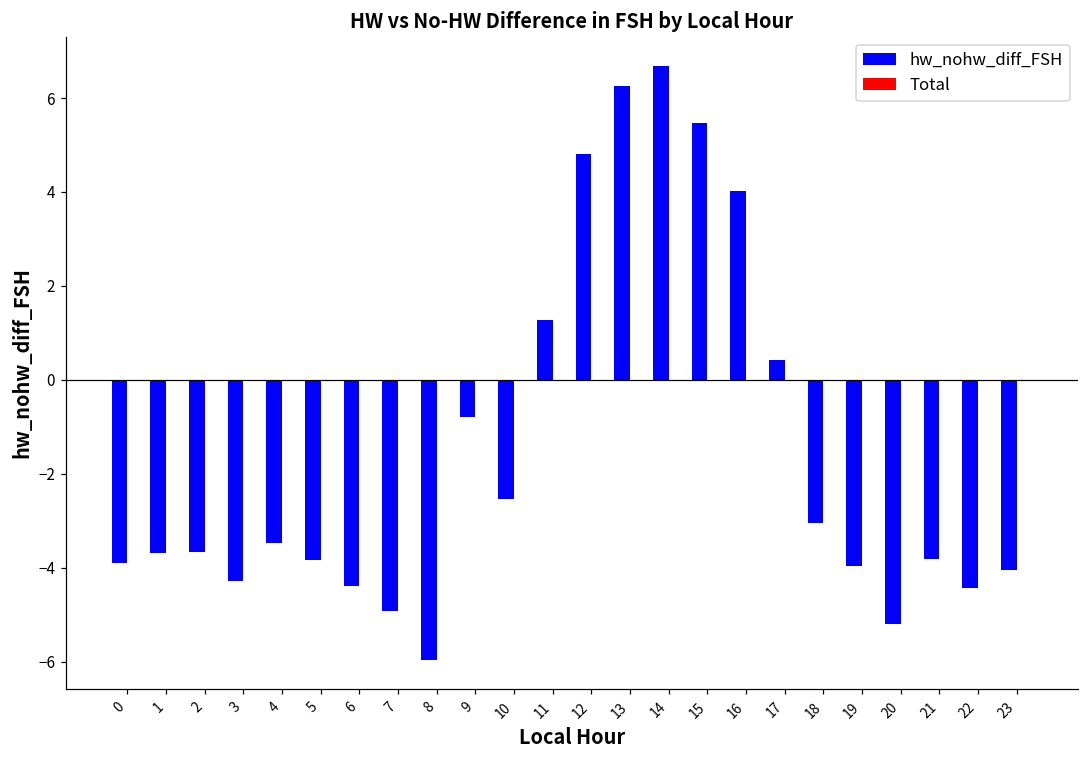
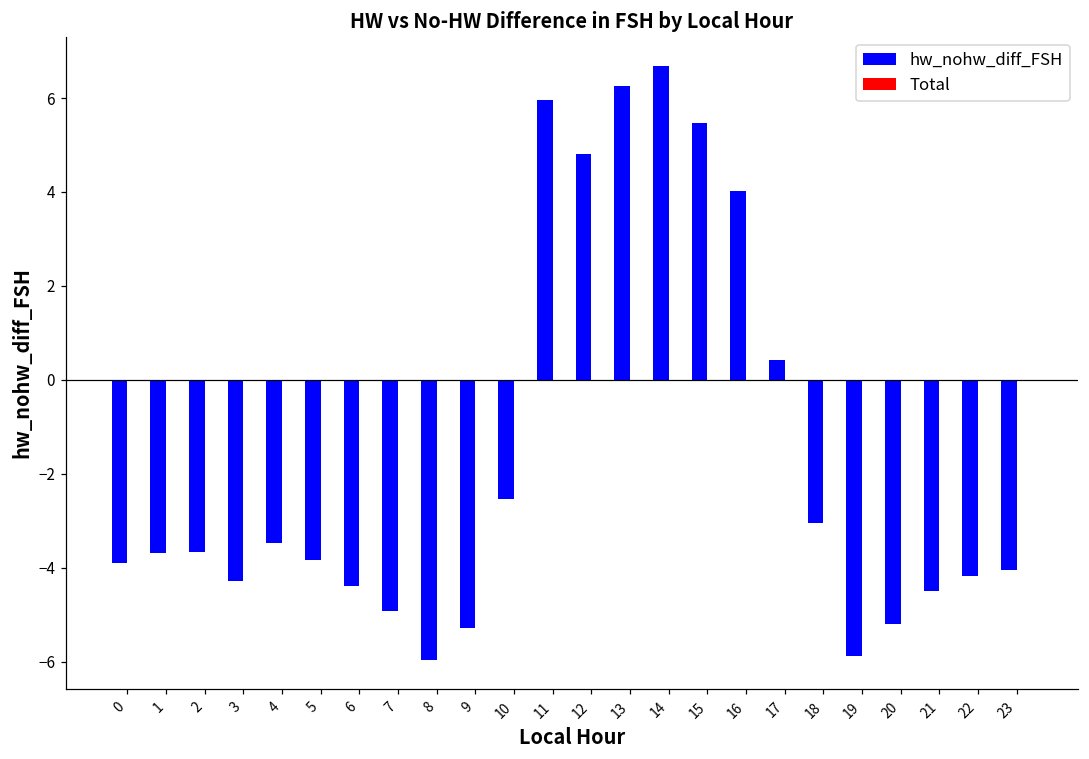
  {
    "hw_nohw_diff_FSH": {
      "0": -3.9,
      "1": -3.7,
      "2": -3.7,
      "3": -4.3,
      "4": -3.5,
      "5": -3.8,
      "6": -4.4,
      "7": -4.9,
      "8": -6.0,
-     "9": -0.8,
+     "9": -5.3,
      "10": -2.5,
-     "11": 1.3,
+     "11": 5.9,
      "12": 4.8,
      "13": 6.2,
      "14": 6.7,
      "15": 5.5,
      "16": 4.0,
      "17": 0.4,
      "18": -3.1,
-     "19": -4.0,
+     "19": -5.9,
      "20": -5.2,
-     "21": -3.8,
-     "22": -4.4,
+     "21": -4.5,
+     "22": -4.2,
      "23": -4.0
    },
    "Total": {
      "0": 0.0,
      "1": 0.0,
      "2": 0.0,
      "3": 0.0,
      "4": 0.0,
      "5": 0.0,
      "6": 0.0,
      "7": 0.0,
      "8": 0.0,
      "9": 0.0,
      "10": 0.0,
      "11": 0.0,
      "12": 0.0,
      "13": 0.0,
      "14": 0.0,
      "15": 0.0,
      "16": 0.0,
      "17": 0.0,
      "18": 0.0,
      "19": 0.0,
      "20": 0.0,
      "21": 0.0,
      "22": 0.0,
      "23": 0.0
    }
  }
